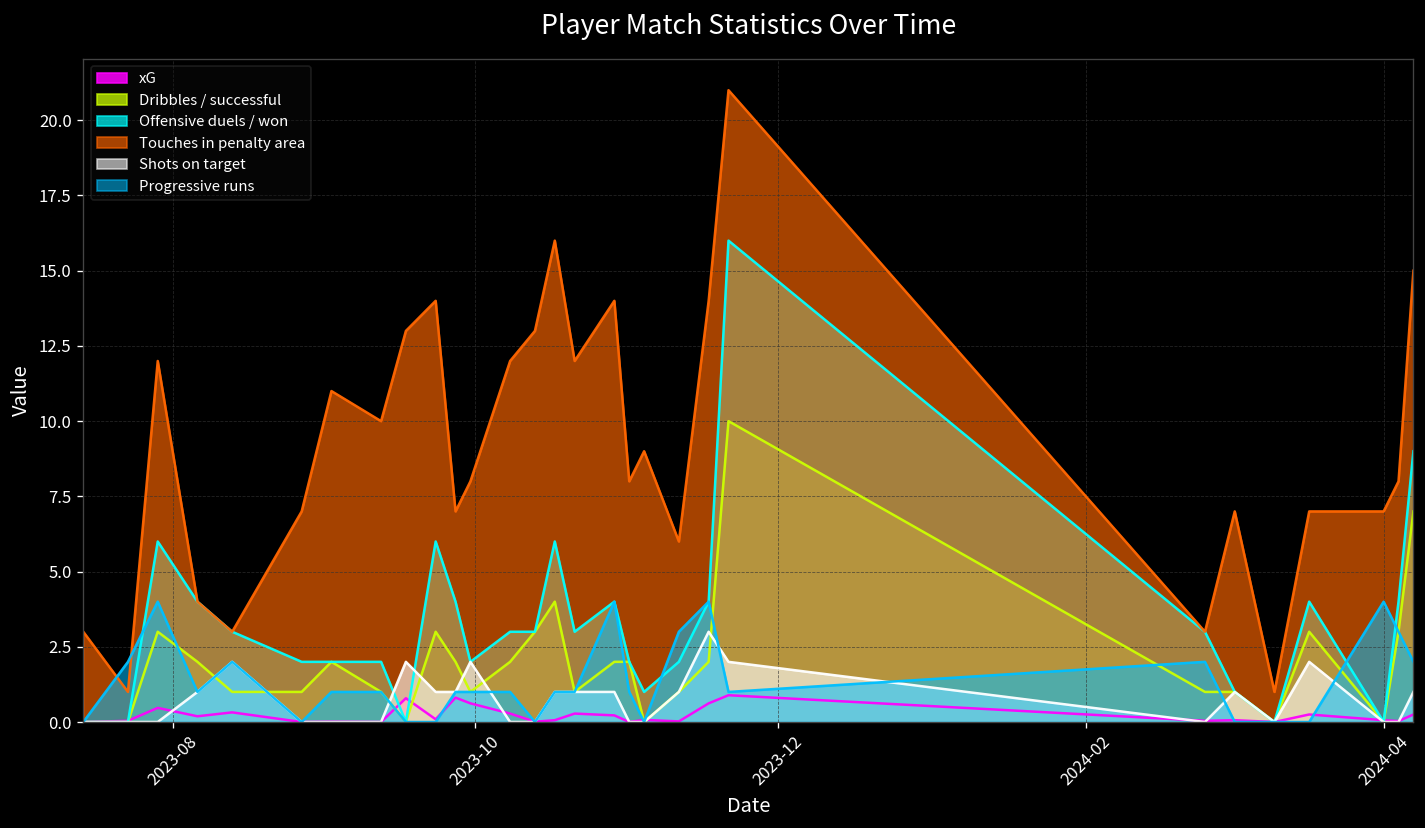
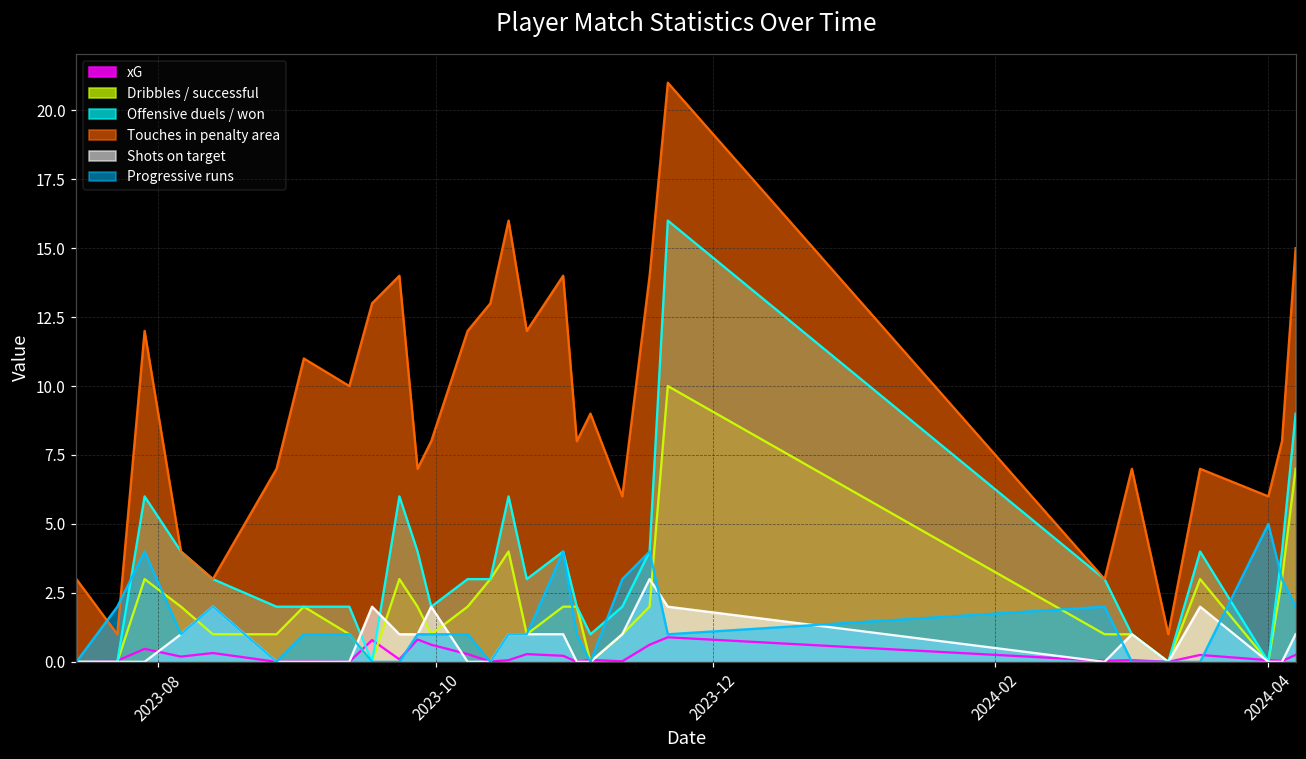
  {
    "Touches in penalty area": {
-     "2024-04": 7
+     "2024-04": 6
    },
    "Progressive runs": {
-     "2024-04": 4
+     "2024-04": 5
    }
  }
